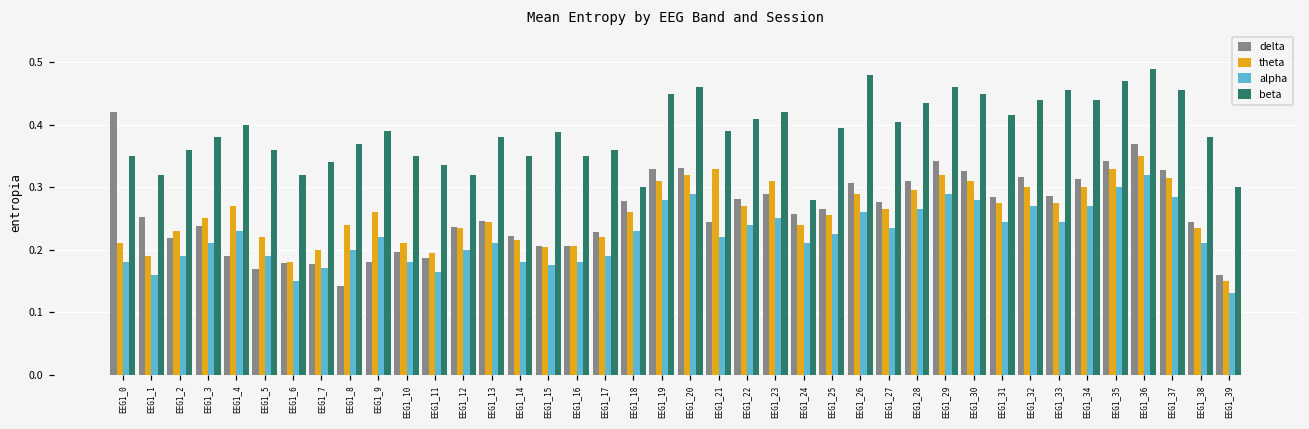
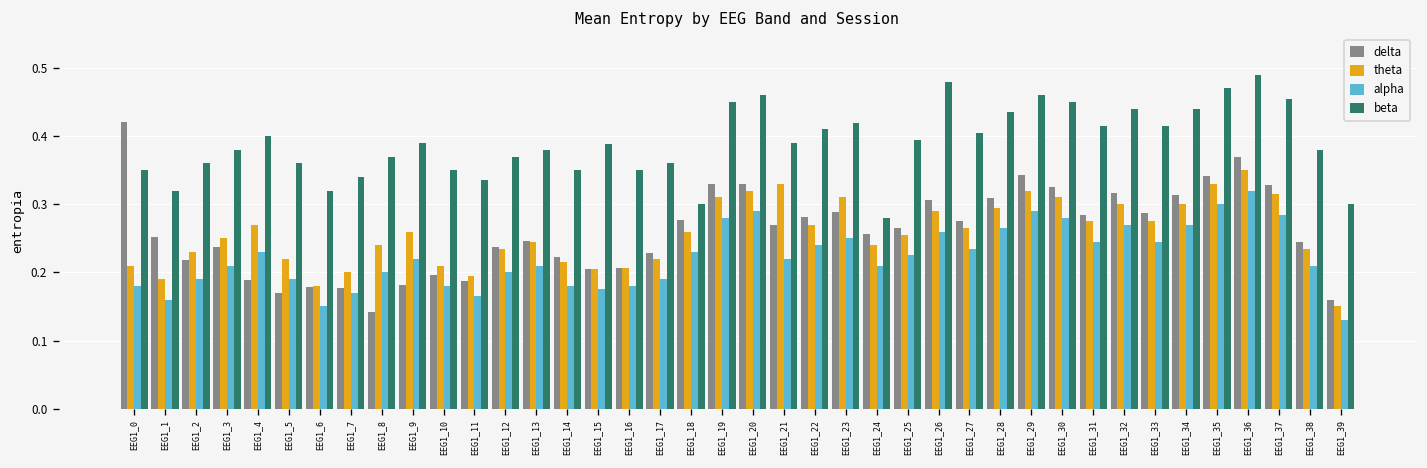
  {
    "delta": {
      "EEG1_0": 0.42,
      "EEG1_1": 0.25,
      "EEG1_2": 0.22,
      "EEG1_3": 0.24,
      "EEG1_4": 0.19,
      "EEG1_5": 0.17,
      "EEG1_6": 0.18,
      "EEG1_7": 0.18,
      "EEG1_8": 0.14,
      "EEG1_9": 0.18,
      "EEG1_10": 0.20,
      "EEG1_11": 0.19,
      "EEG1_12": 0.24,
      "EEG1_13": 0.25,
      "EEG1_14": 0.22,
      "EEG1_15": 0.21,
      "EEG1_16": 0.21,
      "EEG1_17": 0.23,
      "EEG1_18": 0.28,
      "EEG1_19": 0.33,
      "EEG1_20": 0.33,
-     "EEG1_21": 0.25,
+     "EEG1_21": 0.27,
      "EEG1_22": 0.28,
      "EEG1_23": 0.29,
      "EEG1_24": 0.26,
      "EEG1_25": 0.27,
      "EEG1_26": 0.31,
      "EEG1_27": 0.28,
      "EEG1_28": 0.31,
      "EEG1_29": 0.34,
      "EEG1_30": 0.33,
      "EEG1_31": 0.28,
      "EEG1_32": 0.32,
      "EEG1_33": 0.29,
      "EEG1_34": 0.31,
      "EEG1_35": 0.34,
      "EEG1_36": 0.37,
      "EEG1_37": 0.33,
      "EEG1_38": 0.24,
      "EEG1_39": 0.16
    },
    "theta": {
      "EEG1_0": 0.21,
      "EEG1_1": 0.19,
      "EEG1_2": 0.23,
      "EEG1_3": 0.25,
      "EEG1_4": 0.27,
      "EEG1_5": 0.22,
      "EEG1_6": 0.18,
      "EEG1_7": 0.20,
      "EEG1_8": 0.24,
      "EEG1_9": 0.26,
      "EEG1_10": 0.21,
      "EEG1_11": 0.20,
      "EEG1_12": 0.24,
      "EEG1_13": 0.25,
      "EEG1_14": 0.22,
      "EEG1_15": 0.21,
      "EEG1_16": 0.21,
      "EEG1_17": 0.22,
      "EEG1_18": 0.26,
      "EEG1_19": 0.31,
      "EEG1_20": 0.32,
      "EEG1_21": 0.33,
      "EEG1_22": 0.27,
      "EEG1_23": 0.31,
      "EEG1_24": 0.24,
      "EEG1_25": 0.26,
      "EEG1_26": 0.29,
      "EEG1_27": 0.27,
      "EEG1_28": 0.30,
      "EEG1_29": 0.32,
      "EEG1_30": 0.31,
      "EEG1_31": 0.28,
      "EEG1_32": 0.30,
      "EEG1_33": 0.28,
      "EEG1_34": 0.30,
      "EEG1_35": 0.33,
      "EEG1_36": 0.35,
      "EEG1_37": 0.32,
      "EEG1_38": 0.24,
      "EEG1_39": 0.15
    },
    "alpha": {
      "EEG1_0": 0.18,
      "EEG1_1": 0.16,
      "EEG1_2": 0.19,
      "EEG1_3": 0.21,
      "EEG1_4": 0.23,
      "EEG1_5": 0.19,
      "EEG1_6": 0.15,
      "EEG1_7": 0.17,
      "EEG1_8": 0.20,
      "EEG1_9": 0.22,
      "EEG1_10": 0.18,
      "EEG1_11": 0.17,
      "EEG1_12": 0.20,
      "EEG1_13": 0.21,
      "EEG1_14": 0.18,
      "EEG1_15": 0.18,
      "EEG1_16": 0.18,
      "EEG1_17": 0.19,
      "EEG1_18": 0.23,
      "EEG1_19": 0.28,
      "EEG1_20": 0.29,
      "EEG1_21": 0.22,
      "EEG1_22": 0.24,
      "EEG1_23": 0.25,
      "EEG1_24": 0.21,
      "EEG1_25": 0.23,
      "EEG1_26": 0.26,
      "EEG1_27": 0.24,
      "EEG1_28": 0.27,
      "EEG1_29": 0.29,
      "EEG1_30": 0.28,
      "EEG1_31": 0.25,
      "EEG1_32": 0.27,
      "EEG1_33": 0.25,
      "EEG1_34": 0.27,
      "EEG1_35": 0.30,
      "EEG1_36": 0.32,
      "EEG1_37": 0.29,
      "EEG1_38": 0.21,
      "EEG1_39": 0.13
    },
    "beta": {
      "EEG1_0": 0.35,
      "EEG1_1": 0.32,
      "EEG1_2": 0.36,
      "EEG1_3": 0.38,
      "EEG1_4": 0.40,
      "EEG1_5": 0.36,
      "EEG1_6": 0.32,
      "EEG1_7": 0.34,
      "EEG1_8": 0.37,
      "EEG1_9": 0.39,
      "EEG1_10": 0.35,
      "EEG1_11": 0.34,
-     "EEG1_12": 0.32,
+     "EEG1_12": 0.37,
      "EEG1_13": 0.38,
      "EEG1_14": 0.35,
      "EEG1_15": 0.39,
      "EEG1_16": 0.35,
      "EEG1_17": 0.36,
      "EEG1_18": 0.30,
      "EEG1_19": 0.45,
      "EEG1_20": 0.46,
      "EEG1_21": 0.39,
      "EEG1_22": 0.41,
      "EEG1_23": 0.42,
      "EEG1_24": 0.28,
      "EEG1_25": 0.40,
      "EEG1_26": 0.48,
      "EEG1_27": 0.41,
      "EEG1_28": 0.44,
      "EEG1_29": 0.46,
      "EEG1_30": 0.45,
      "EEG1_31": 0.42,
      "EEG1_32": 0.44,
-     "EEG1_33": 0.46,
+     "EEG1_33": 0.42,
      "EEG1_34": 0.44,
      "EEG1_35": 0.47,
      "EEG1_36": 0.49,
      "EEG1_37": 0.46,
      "EEG1_38": 0.38,
      "EEG1_39": 0.30
    }
  }
